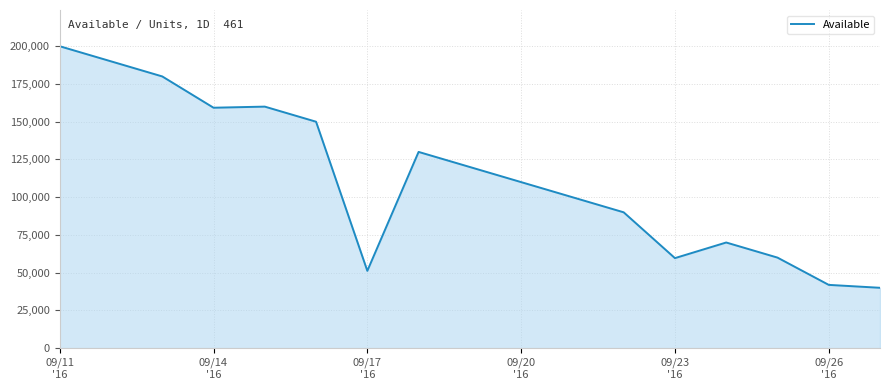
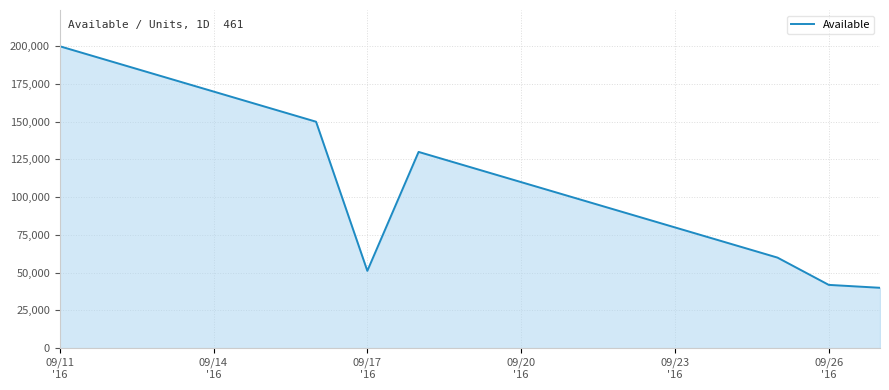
  {
-   "09/14 '16": "159,000",
+   "09/14 '16": "170,000",
    "09/17 '16": "51,000",
    "09/20 '16": "110,000",
-   "09/23 '16": "60,000",
+   "09/23 '16": "80,000",
    "09/26 '16": "42,000"
  }
